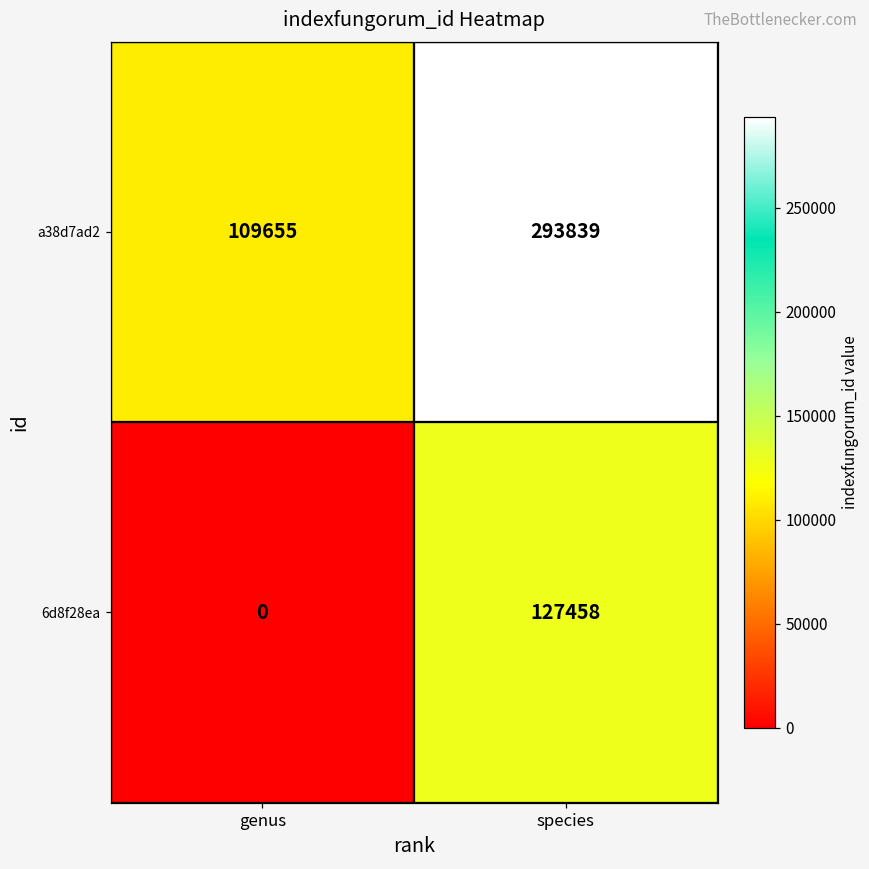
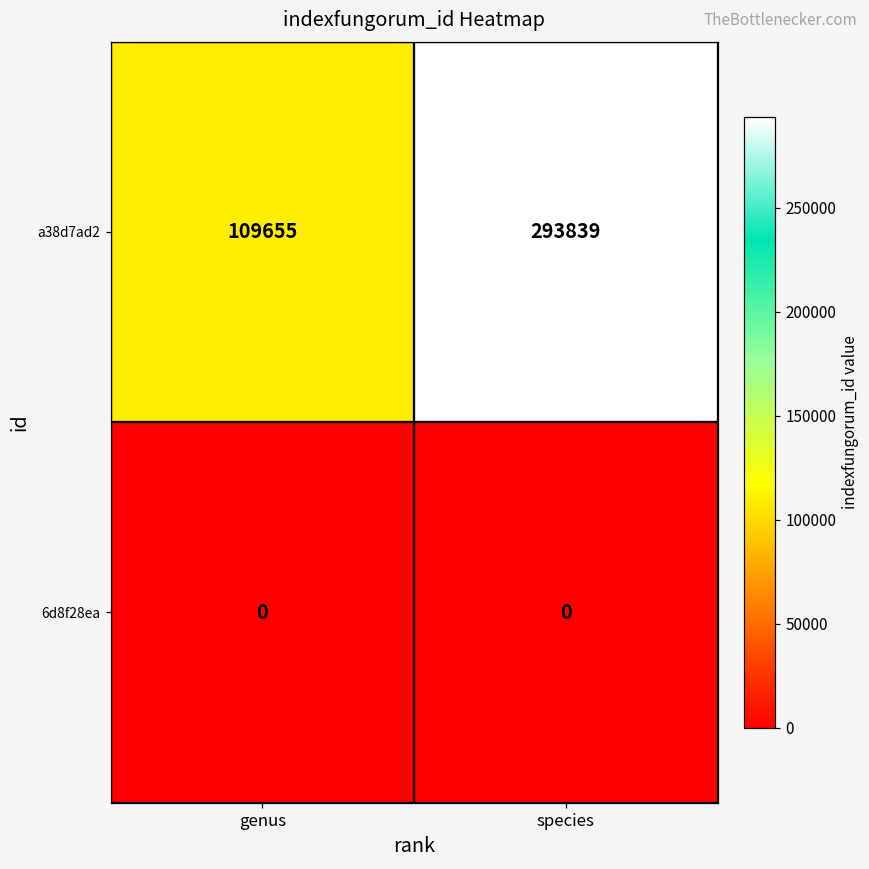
  {
    "a38d7ad2": {
      "genus": 109655,
      "species": 293839
    },
    "6d8f28ea": {
      "genus": 0,
-     "species": 127458
+     "species": 0
    }
  }
